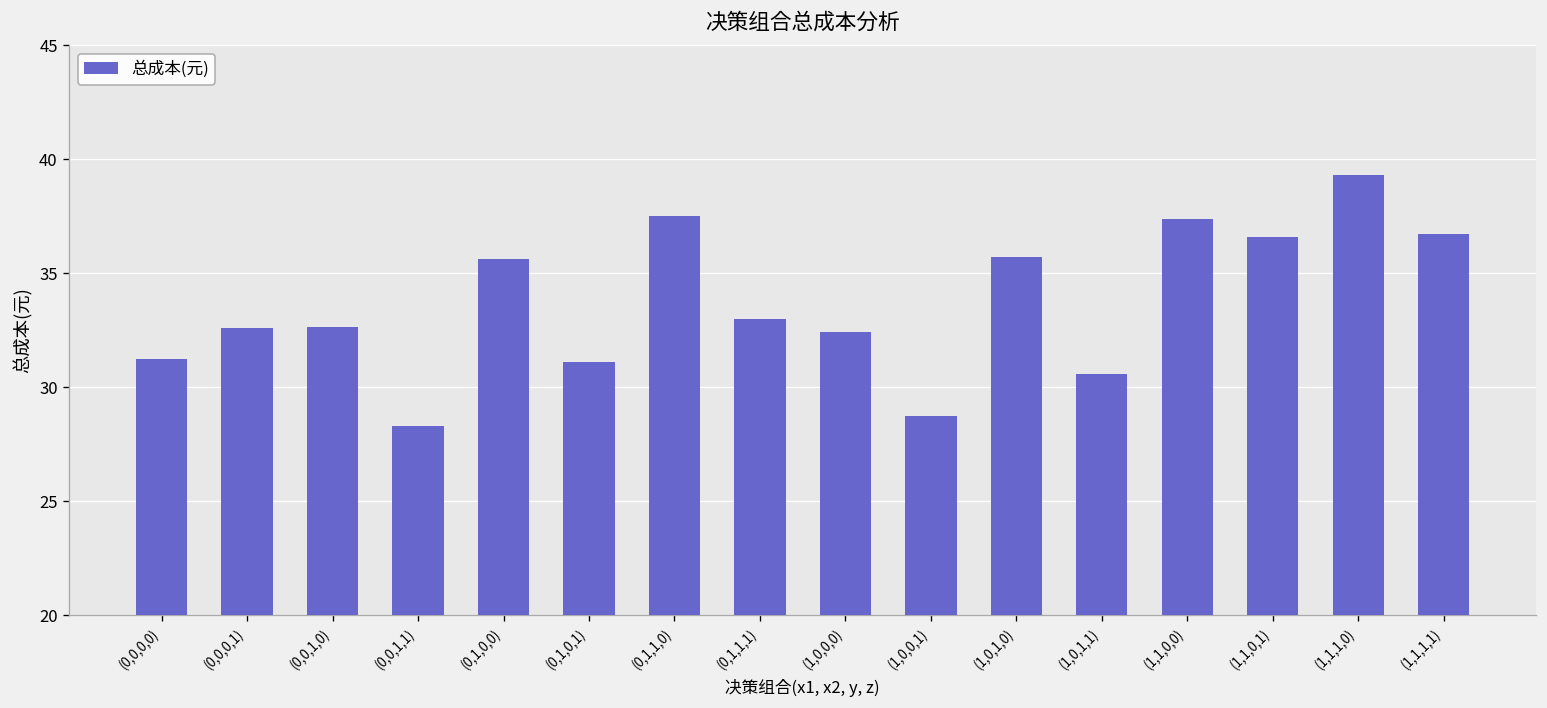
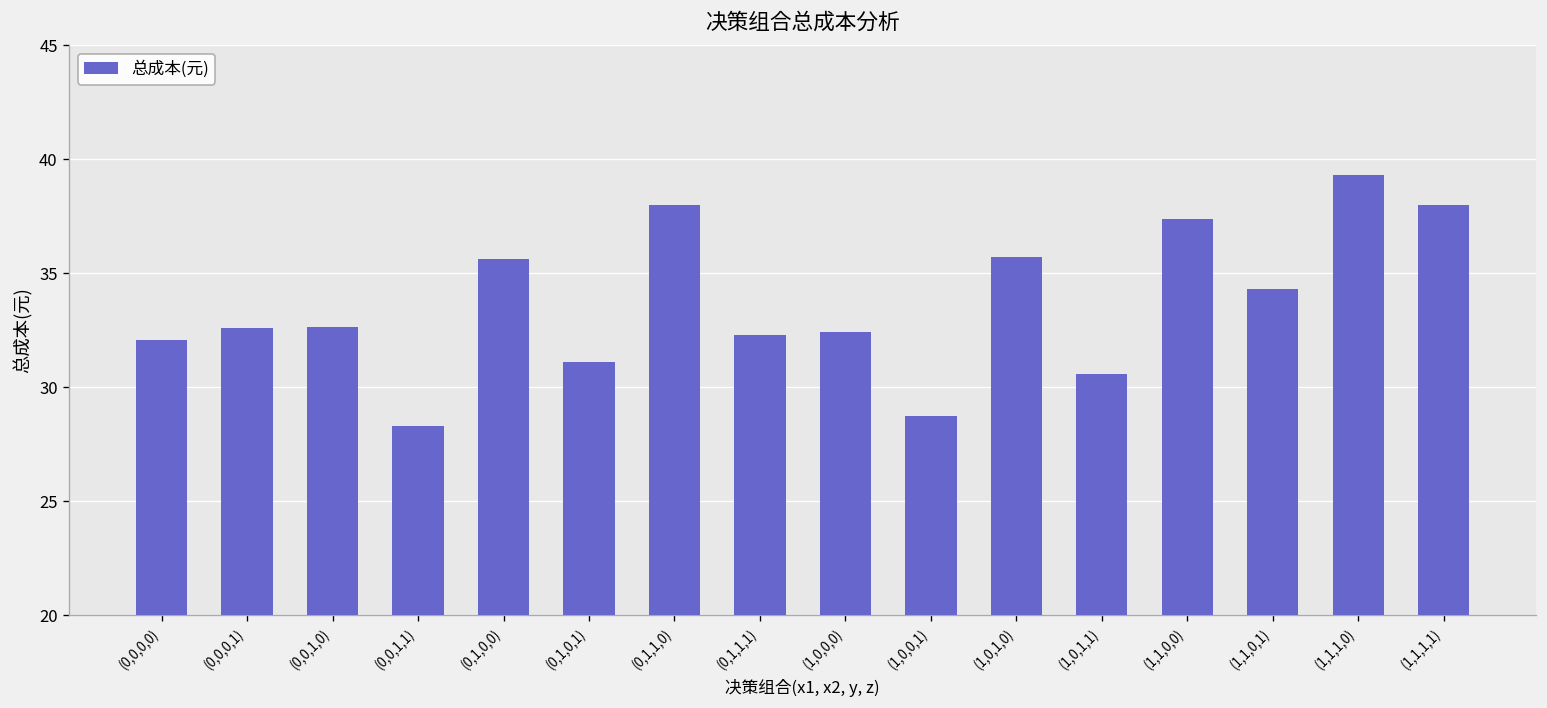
  {
-   "(0,0,0,0)": 31.3,
+   "(0,0,0,0)": 32.1,
    "(0,0,0,1)": 32.6,
    "(0,0,1,0)": 32.6,
    "(0,0,1,1)": 28.3,
    "(0,1,0,0)": 35.7,
    "(0,1,0,1)": 31.1,
-   "(0,1,1,0)": 37.5,
-   "(0,1,1,1)": 33.0,
+   "(0,1,1,0)": 38.0,
+   "(0,1,1,1)": 32.3,
    "(1,0,0,0)": 32.4,
    "(1,0,0,1)": 28.7,
    "(1,0,1,0)": 35.7,
    "(1,0,1,1)": 30.6,
    "(1,1,0,0)": 37.4,
-   "(1,1,0,1)": 36.6,
+   "(1,1,0,1)": 34.3,
    "(1,1,1,0)": 39.3,
-   "(1,1,1,1)": 36.7
+   "(1,1,1,1)": 38.0
  }
